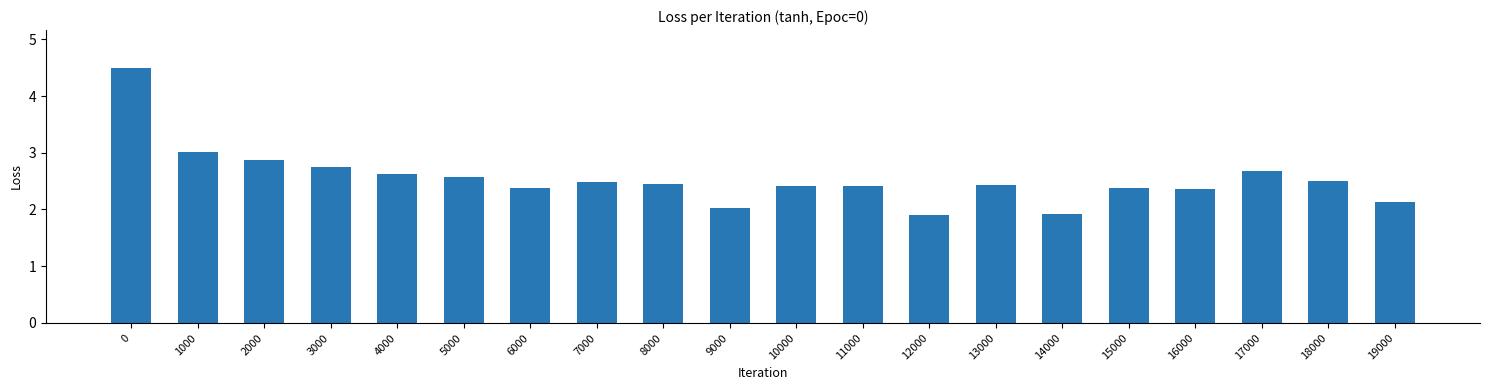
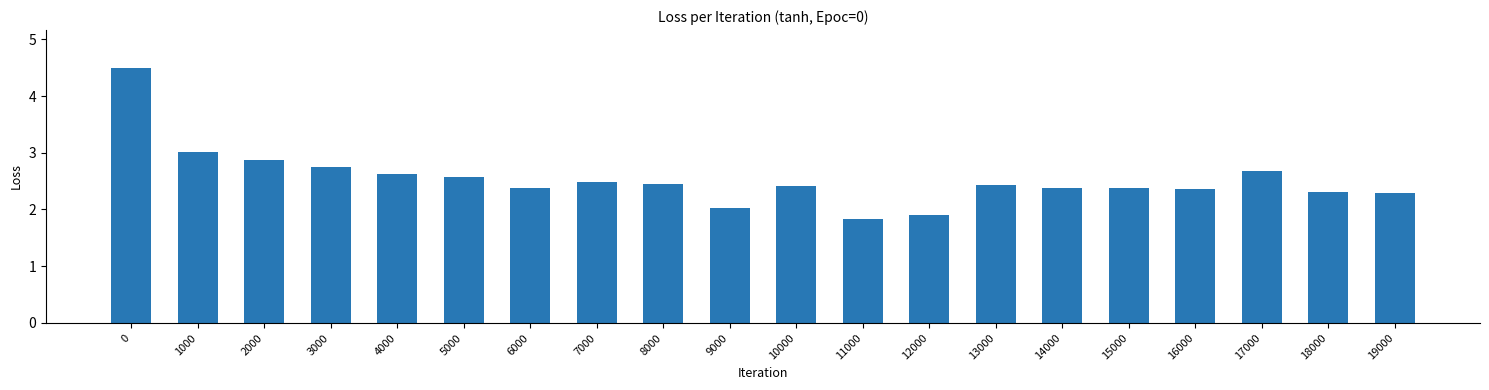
  {
    "0": 4.5,
    "1000": 3.0,
    "2000": 2.9,
    "3000": 2.8,
    "4000": 2.6,
    "5000": 2.6,
    "6000": 2.4,
    "7000": 2.5,
    "8000": 2.5,
    "9000": 2.0,
    "10000": 2.4,
-   "11000": 2.4,
+   "11000": 1.8,
    "12000": 1.9,
    "13000": 2.4,
-   "14000": 1.9,
+   "14000": 2.4,
    "15000": 2.4,
    "16000": 2.4,
    "17000": 2.7,
-   "18000": 2.5,
-   "19000": 2.1
+   "18000": 2.3,
+   "19000": 2.3
  }
